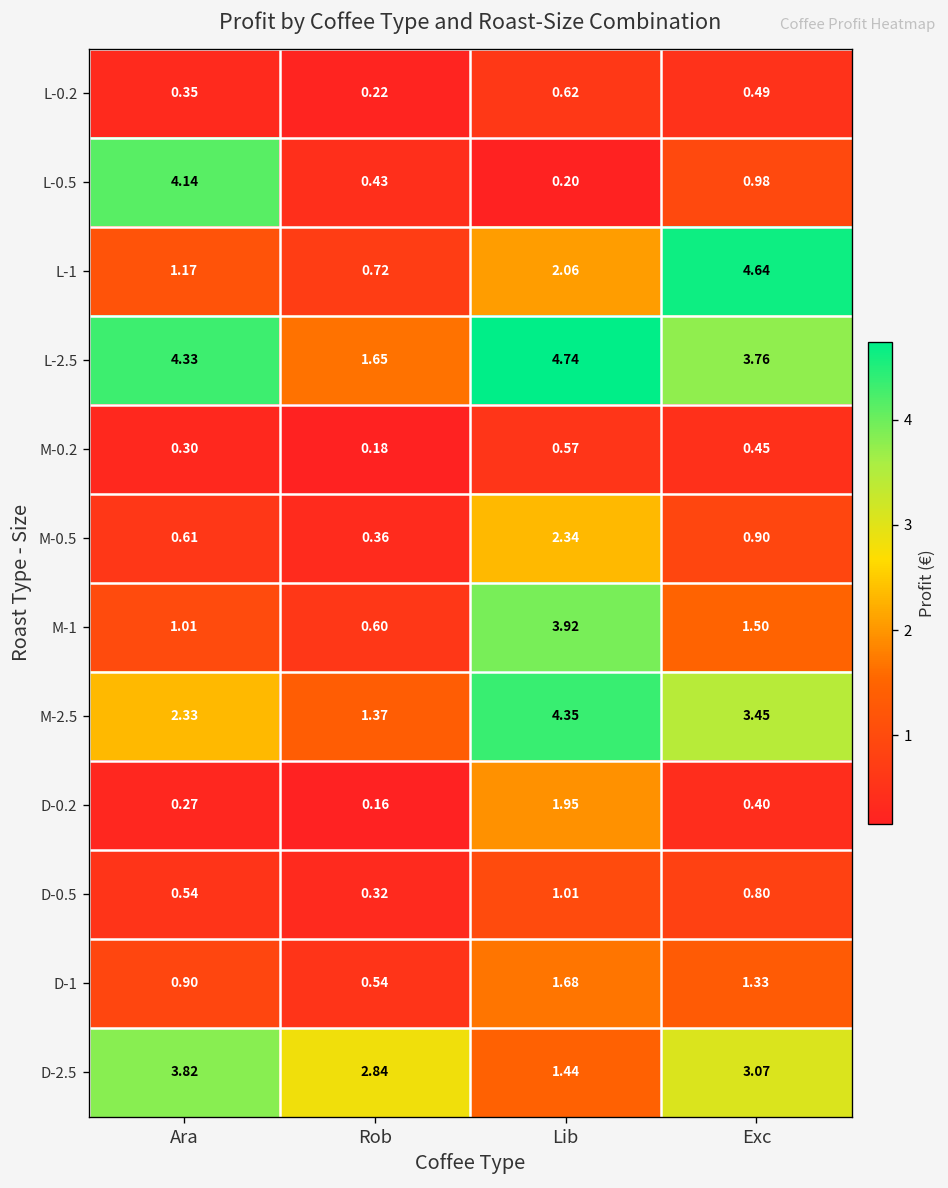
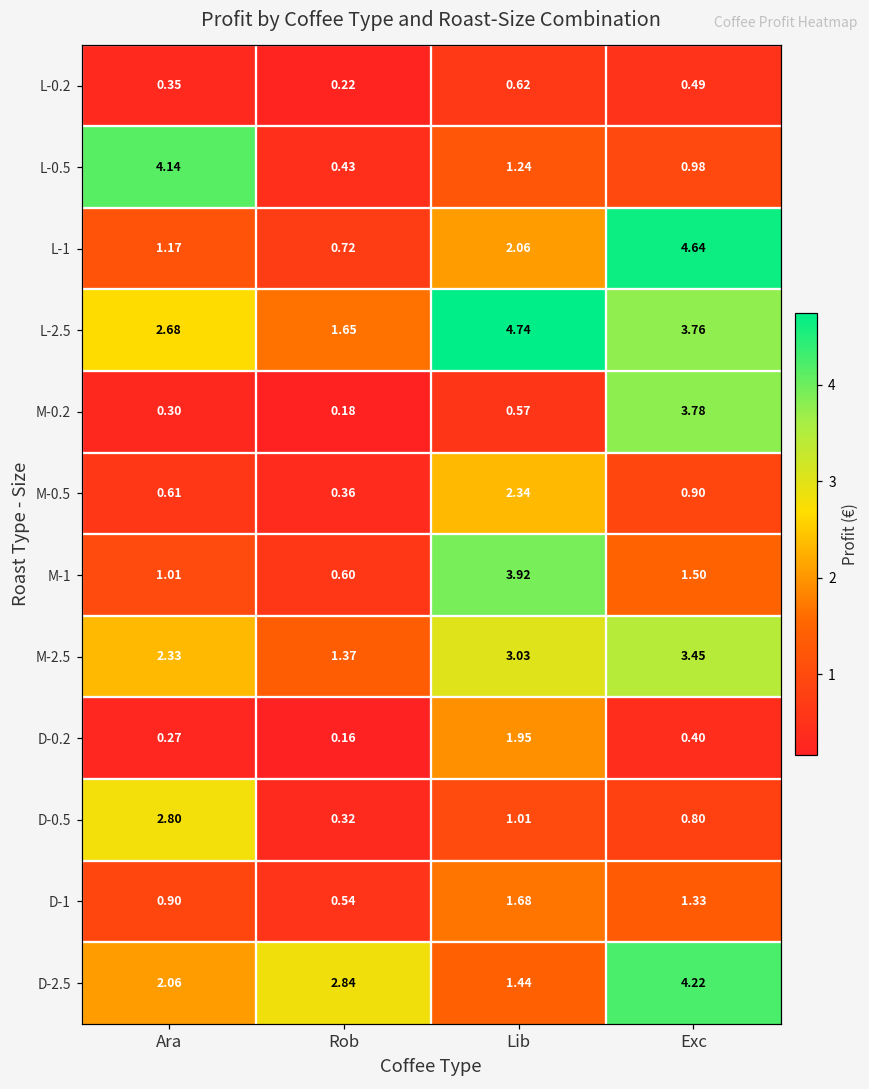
  {
    "L-0.2": {
      "Ara": 0.35,
      "Rob": 0.22,
      "Lib": 0.62,
      "Exc": 0.49
    },
    "L-0.5": {
      "Ara": 4.14,
      "Rob": 0.43,
-     "Lib": 0.20,
+     "Lib": 1.24,
      "Exc": 0.98
    },
    "L-1": {
      "Ara": 1.17,
      "Rob": 0.72,
      "Lib": 2.06,
      "Exc": 4.64
    },
    "L-2.5": {
-     "Ara": 4.33,
+     "Ara": 2.68,
      "Rob": 1.65,
      "Lib": 4.74,
      "Exc": 3.76
    },
    "M-0.2": {
      "Ara": 0.30,
      "Rob": 0.18,
      "Lib": 0.57,
-     "Exc": 0.45
+     "Exc": 3.78
    },
    "M-0.5": {
      "Ara": 0.61,
      "Rob": 0.36,
      "Lib": 2.34,
      "Exc": 0.90
    },
    "M-1": {
      "Ara": 1.01,
      "Rob": 0.60,
      "Lib": 3.92,
      "Exc": 1.50
    },
    "M-2.5": {
      "Ara": 2.33,
      "Rob": 1.37,
-     "Lib": 4.35,
+     "Lib": 3.03,
      "Exc": 3.45
    },
    "D-0.2": {
      "Ara": 0.27,
      "Rob": 0.16,
      "Lib": 1.95,
      "Exc": 0.40
    },
    "D-0.5": {
-     "Ara": 0.54,
+     "Ara": 2.80,
      "Rob": 0.32,
      "Lib": 1.01,
      "Exc": 0.80
    },
    "D-1": {
      "Ara": 0.90,
      "Rob": 0.54,
      "Lib": 1.68,
      "Exc": 1.33
    },
    "D-2.5": {
-     "Ara": 3.82,
+     "Ara": 2.06,
      "Rob": 2.84,
      "Lib": 1.44,
-     "Exc": 3.07
+     "Exc": 4.22
    }
  }
